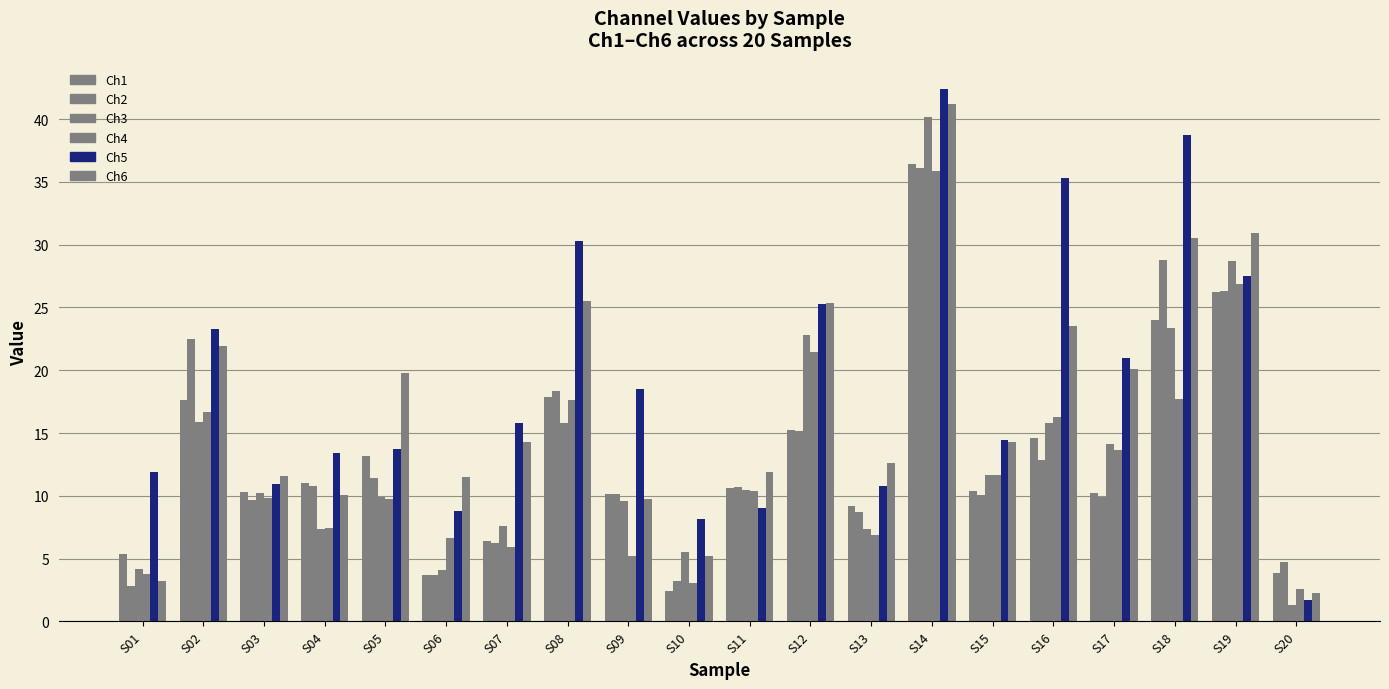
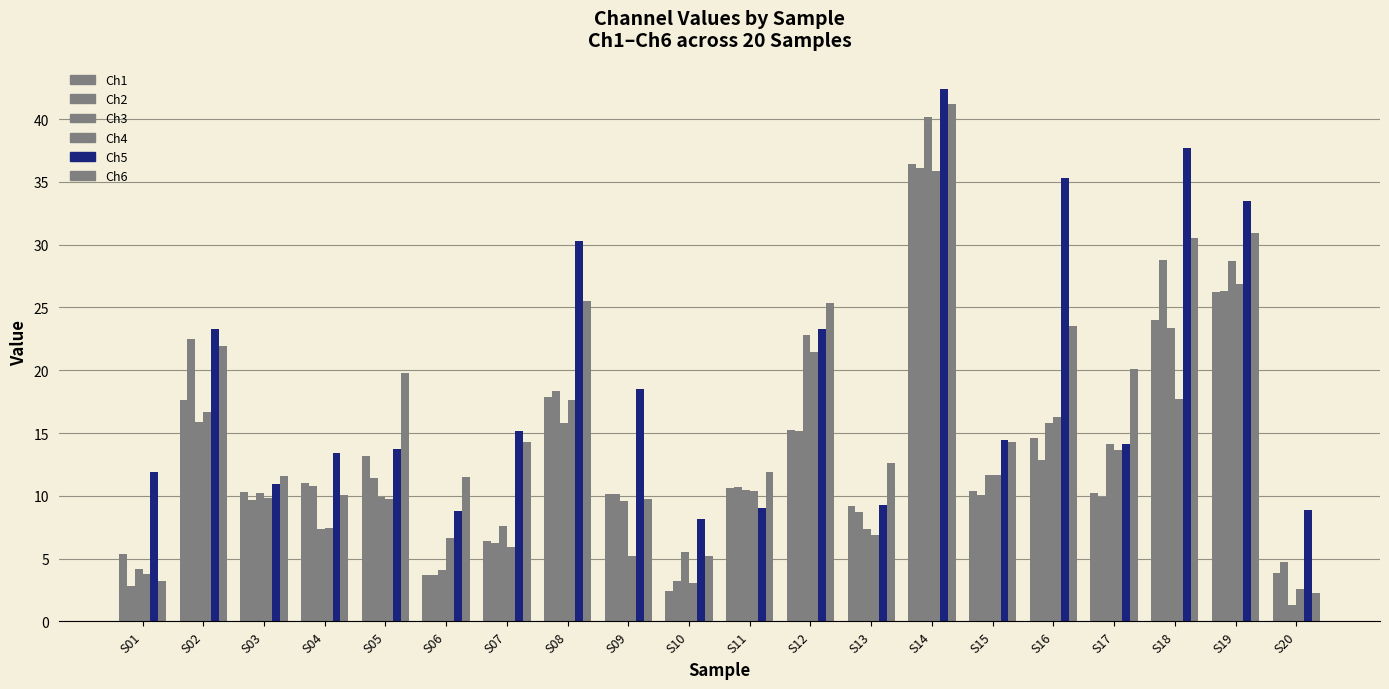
  {
    "Ch5": {
      "S01": 11.9,
      "S02": 23.3,
      "S03": 10.9,
      "S04": 13.4,
      "S05": 13.7,
      "S06": 8.8,
-     "S07": 15.8,
+     "S07": 15.1,
      "S08": 30.3,
      "S09": 18.5,
      "S10": 8.1,
      "S11": 9.1,
-     "S12": 25.2,
-     "S13": 10.8,
+     "S12": 23.3,
+     "S13": 9.3,
      "S14": 42.4,
      "S15": 14.5,
      "S16": 35.3,
-     "S17": 21.0,
-     "S18": 38.7,
-     "S19": 27.5,
-     "S20": 1.7
+     "S17": 14.1,
+     "S18": 37.7,
+     "S19": 33.5,
+     "S20": 8.9
    }
  }
